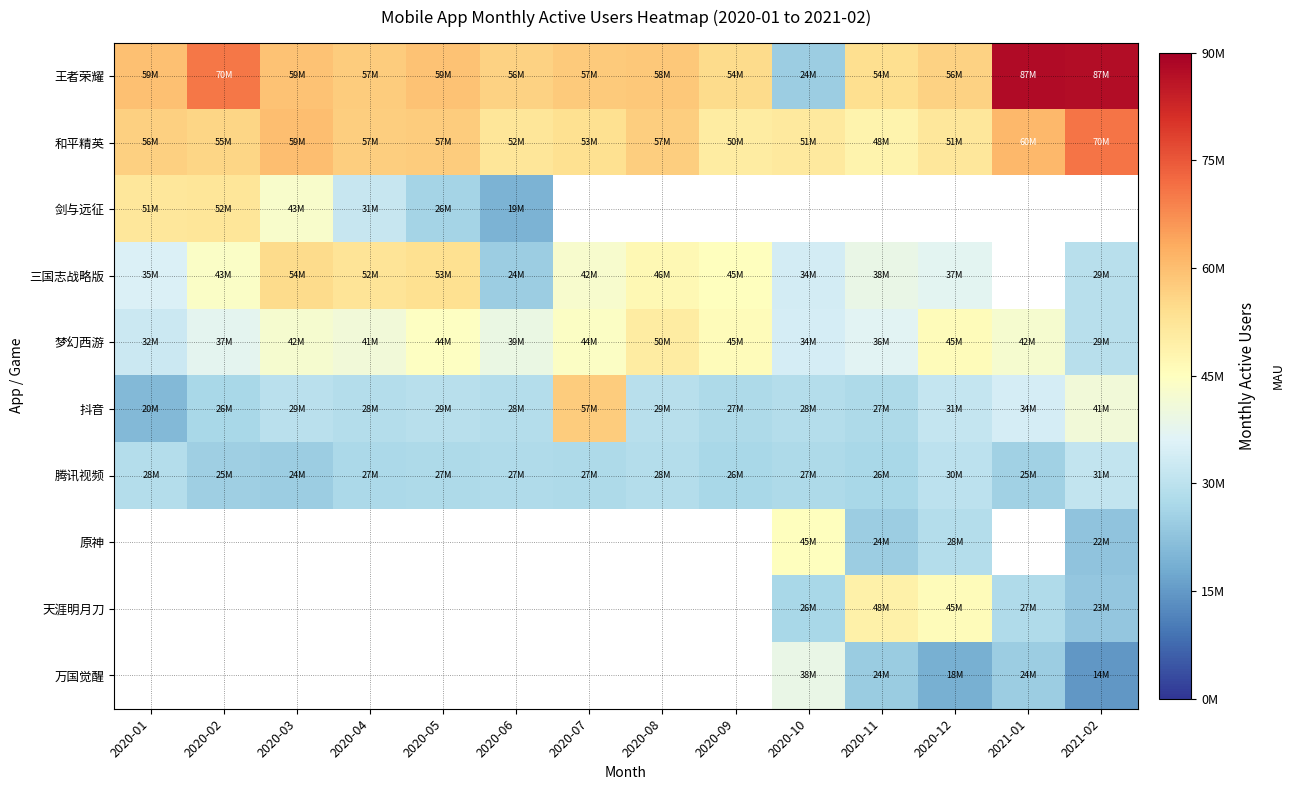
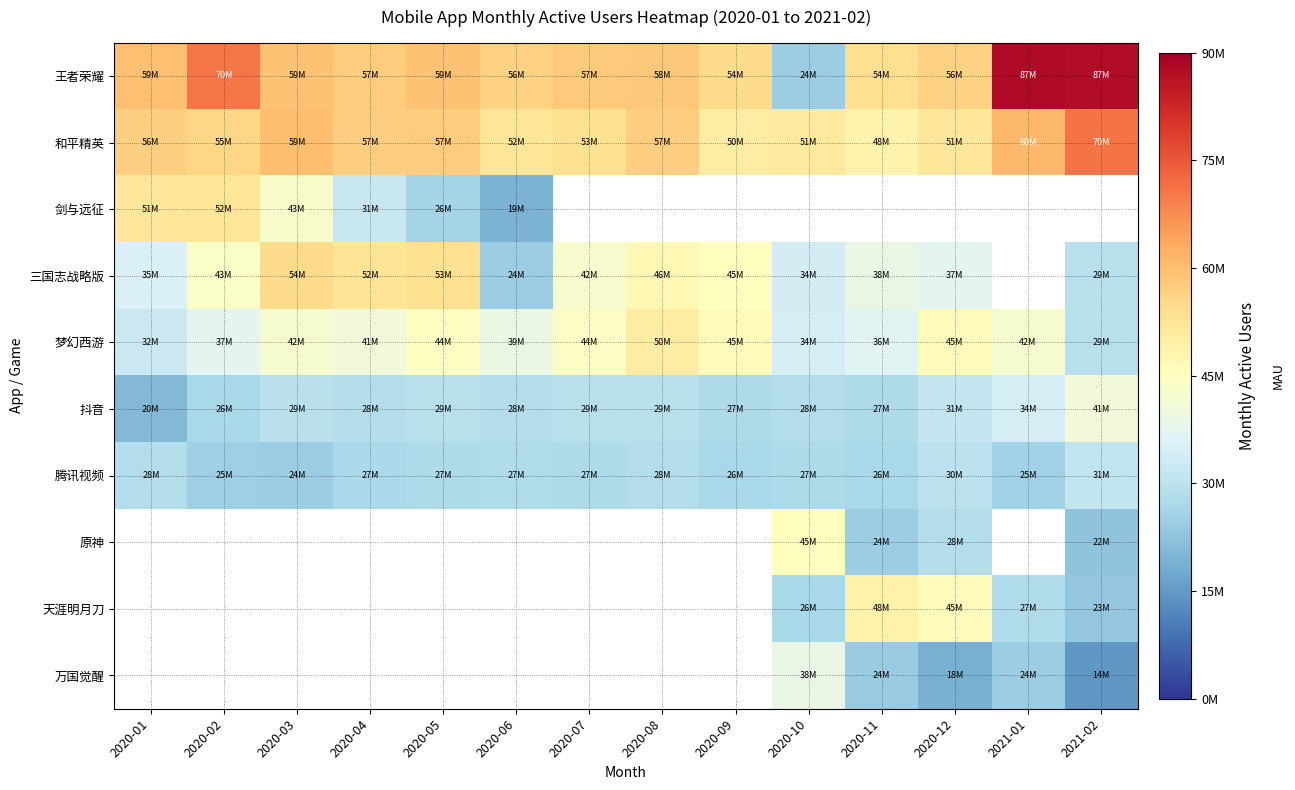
  {
    "王者荣耀": {
      "2020-01": "59M",
      "2020-02": "70M",
      "2020-03": "59M",
      "2020-04": "57M",
      "2020-05": "59M",
      "2020-06": "56M",
      "2020-07": "57M",
      "2020-08": "58M",
      "2020-09": "54M",
      "2020-10": "24M",
      "2020-11": "54M",
      "2020-12": "56M",
      "2021-01": "87M",
      "2021-02": "87M"
    },
    "和平精英": {
      "2020-01": "56M",
      "2020-02": "55M",
      "2020-03": "59M",
      "2020-04": "57M",
      "2020-05": "57M",
      "2020-06": "52M",
      "2020-07": "53M",
      "2020-08": "57M",
      "2020-09": "50M",
      "2020-10": "51M",
      "2020-11": "48M",
      "2020-12": "51M",
      "2021-01": "60M",
      "2021-02": "70M"
    },
    "剑与远征": {
      "2020-01": "51M",
      "2020-02": "52M",
      "2020-03": "43M",
      "2020-04": "31M",
      "2020-05": "26M",
      "2020-06": "19M"
    },
    "三国志战略版": {
      "2020-01": "35M",
      "2020-02": "43M",
      "2020-03": "54M",
      "2020-04": "52M",
      "2020-05": "53M",
      "2020-06": "24M",
      "2020-07": "42M",
      "2020-08": "46M",
      "2020-09": "45M",
      "2020-10": "34M",
      "2020-11": "38M",
      "2020-12": "37M",
      "2021-02": "29M"
    },
    "梦幻西游": {
      "2020-01": "32M",
      "2020-02": "37M",
      "2020-03": "42M",
      "2020-04": "41M",
      "2020-05": "44M",
      "2020-06": "39M",
      "2020-07": "44M",
      "2020-08": "50M",
      "2020-09": "45M",
      "2020-10": "34M",
      "2020-11": "36M",
      "2020-12": "45M",
      "2021-01": "42M",
      "2021-02": "29M"
    },
    "抖音": {
      "2020-01": "20M",
      "2020-02": "26M",
      "2020-03": "29M",
      "2020-04": "28M",
      "2020-05": "29M",
      "2020-06": "28M",
-     "2020-07": "57M",
+     "2020-07": "29M",
      "2020-08": "29M",
      "2020-09": "27M",
      "2020-10": "28M",
      "2020-11": "27M",
      "2020-12": "31M",
      "2021-01": "34M",
      "2021-02": "41M"
    },
    "腾讯视频": {
      "2020-01": "28M",
      "2020-02": "25M",
      "2020-03": "24M",
      "2020-04": "27M",
      "2020-05": "27M",
      "2020-06": "27M",
      "2020-07": "27M",
      "2020-08": "28M",
      "2020-09": "26M",
      "2020-10": "27M",
      "2020-11": "26M",
      "2020-12": "30M",
      "2021-01": "25M",
      "2021-02": "31M"
    },
    "原神": {
      "2020-10": "45M",
      "2020-11": "24M",
      "2020-12": "28M",
      "2021-02": "22M"
    },
    "天涯明月刀": {
      "2020-10": "26M",
      "2020-11": "48M",
      "2020-12": "45M",
      "2021-01": "27M",
      "2021-02": "23M"
    },
    "万国觉醒": {
      "2020-10": "38M",
      "2020-11": "24M",
      "2020-12": "18M",
      "2021-01": "24M",
      "2021-02": "14M"
    }
  }
